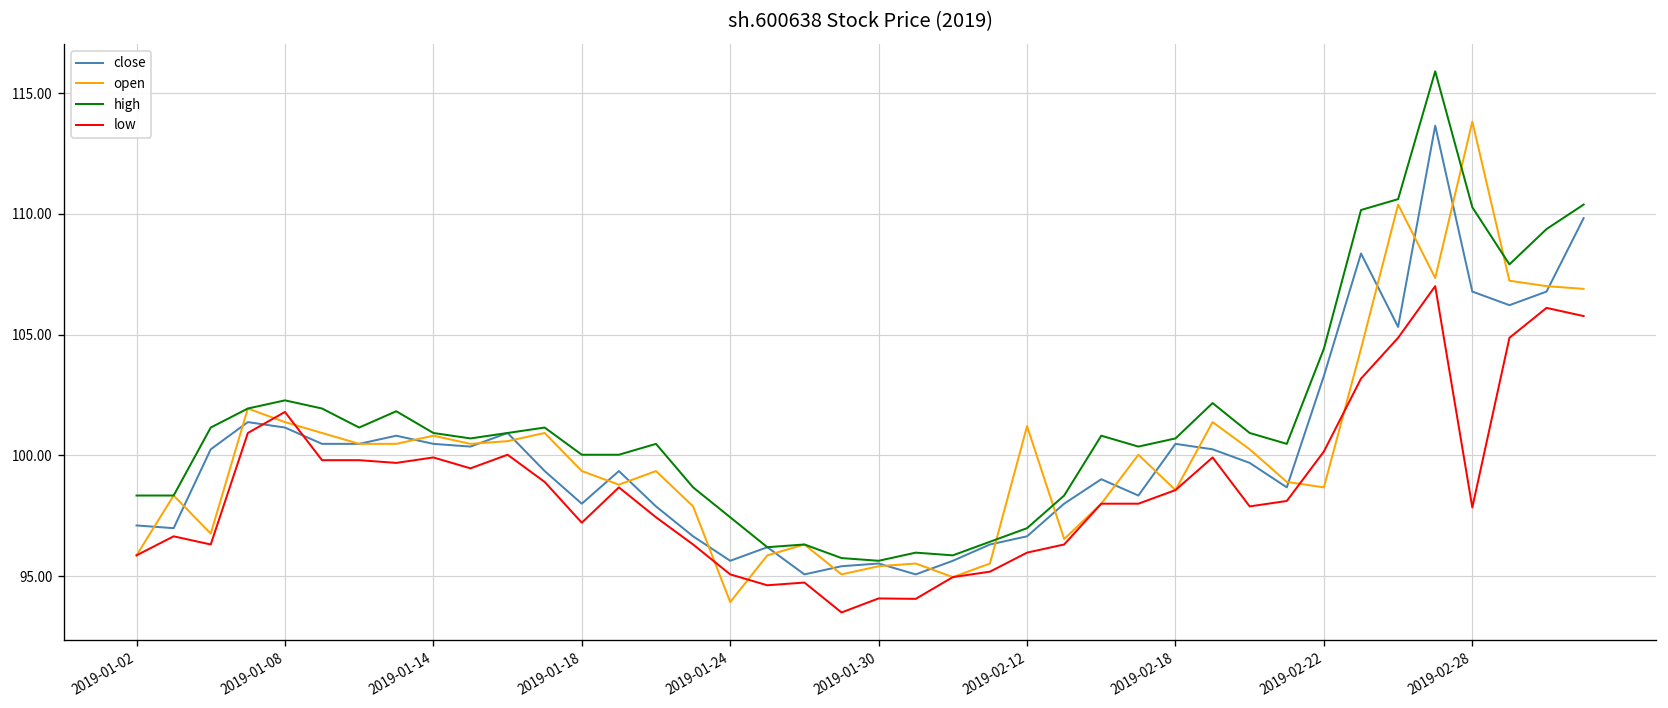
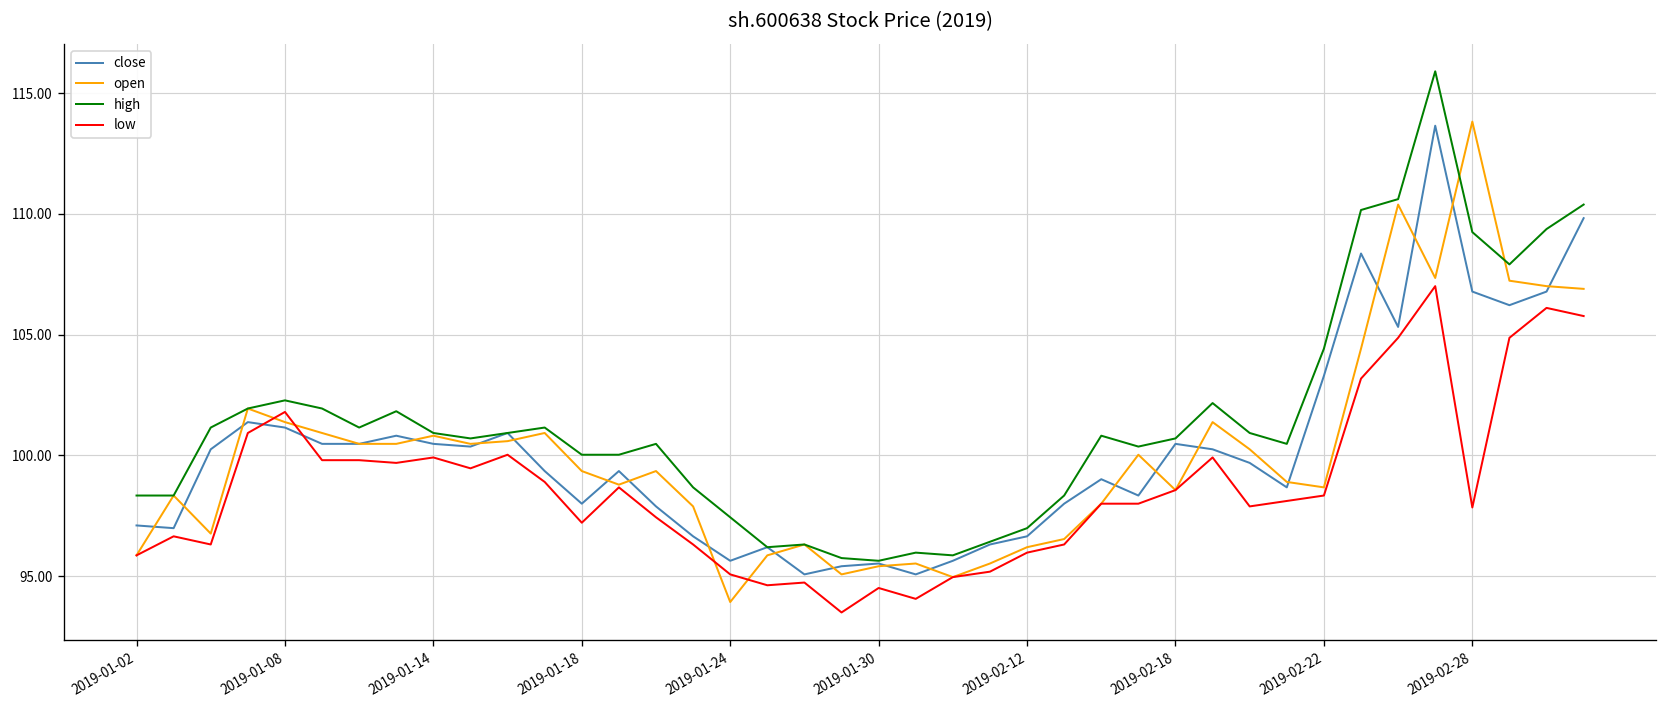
  {
    "close": {
      "2019-01-02": 97.1,
      "2019-01-08": 101.2,
      "2019-01-14": 100.5,
      "2019-01-18": 98.0,
      "2019-01-24": 95.6,
      "2019-02-12": 96.6,
      "2019-02-18": 100.5,
      "2019-02-22": 103.3,
      "2019-02-28": 106.8
    },
    "open": {
      "2019-01-08": 101.4,
      "2019-01-18": 99.4,
      "2019-01-24": 93.9,
-     "2019-02-12": 101.2,
+     "2019-02-12": 96.2,
      "2019-02-22": 98.7,
      "2019-02-28": 113.8
    },
    "high": {
      "2019-01-02": 98.3,
      "2019-01-08": 102.3,
      "2019-01-18": 100.0,
      "2019-01-24": 97.4,
      "2019-02-12": 97.0,
      "2019-02-18": 100.7,
      "2019-02-22": 104.4,
-     "2019-02-28": 110.3
+     "2019-02-28": 109.2
    },
    "low": {
      "2019-01-08": 101.8,
      "2019-01-14": 99.9,
      "2019-01-18": 97.2,
      "2019-01-24": 95.1,
-     "2019-01-30": 94.1,
+     "2019-01-30": 94.5,
      "2019-02-12": 96.0,
-     "2019-02-22": 100.2,
+     "2019-02-22": 98.3,
      "2019-02-28": 97.8
    }
  }
